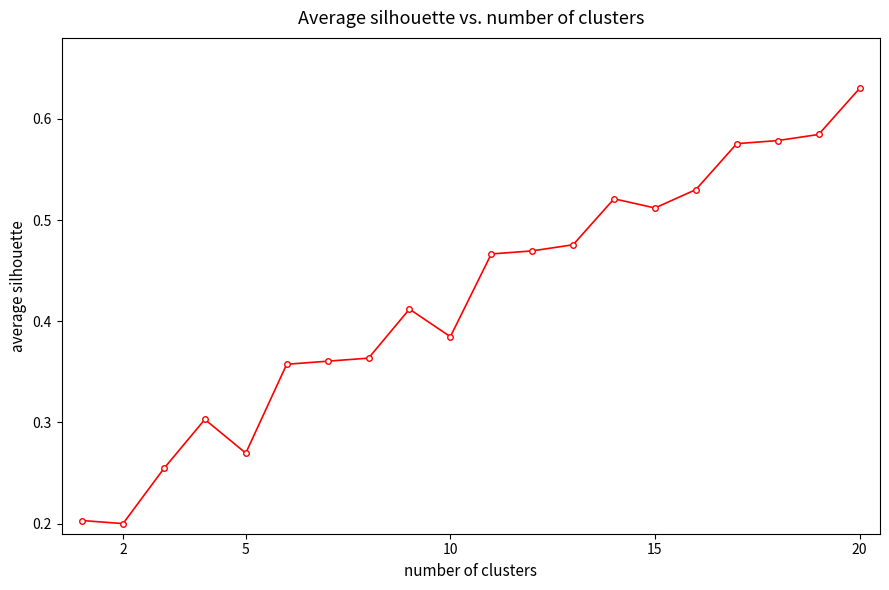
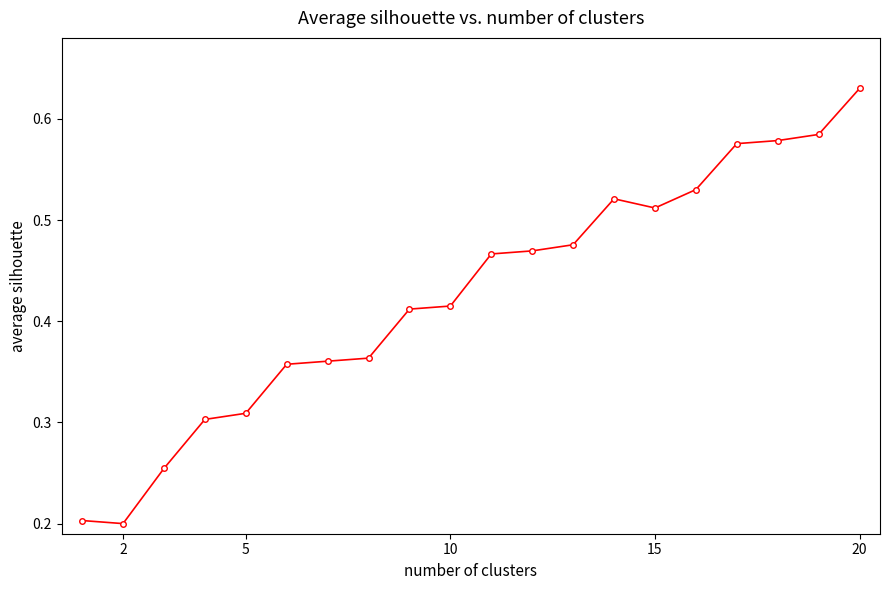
  {
    "2": 0.200,
-   "5": 0.270,
-   "10": 0.385,
+   "5": 0.309,
+   "10": 0.415,
    "15": 0.512,
    "20": 0.630
  }
